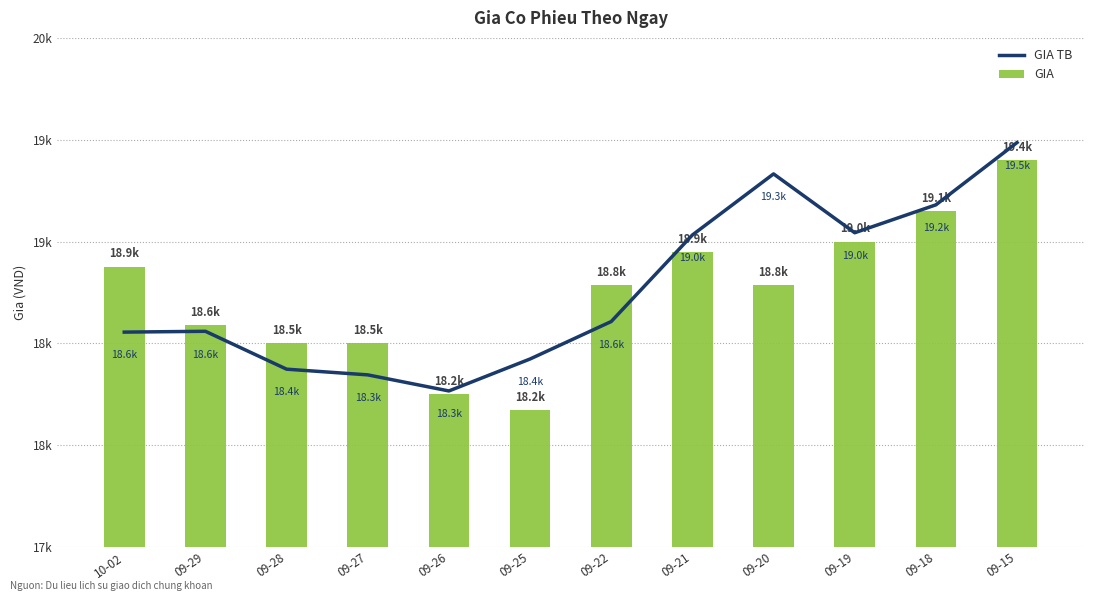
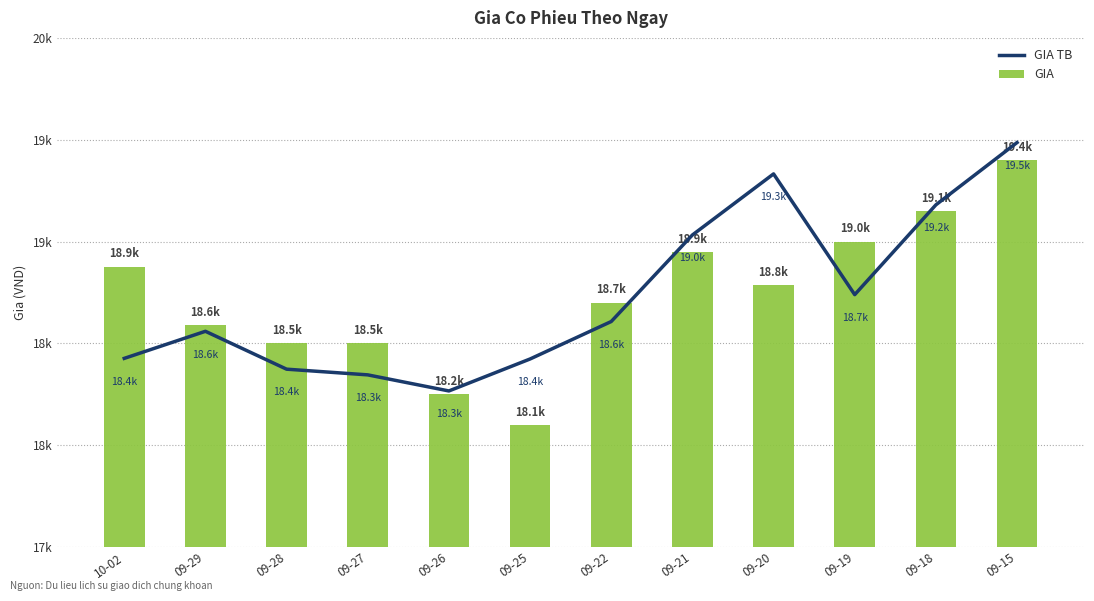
  {
    "GIA": {
      "10-02": "18.9k",
      "09-29": "18.6k",
      "09-28": "18.5k",
      "09-27": "18.5k",
      "09-26": "18.2k",
-     "09-25": "18.2k",
-     "09-22": "18.8k",
+     "09-25": "18.1k",
+     "09-22": "18.7k",
      "09-21": "19.0k",
      "09-20": "18.8k",
      "09-19": "19.0k",
      "09-18": "19.2k"
    },
    "GIA TB": {
-     "10-02": "18.6k",
+     "10-02": "18.4k",
      "09-28": "18.4k",
      "09-27": "18.3k",
      "09-25": "18.4k",
      "09-22": "18.6k",
      "09-20": "19.3k",
-     "09-19": "19.0k",
+     "09-19": "18.7k",
      "09-15": "19.5k"
    }
  }
